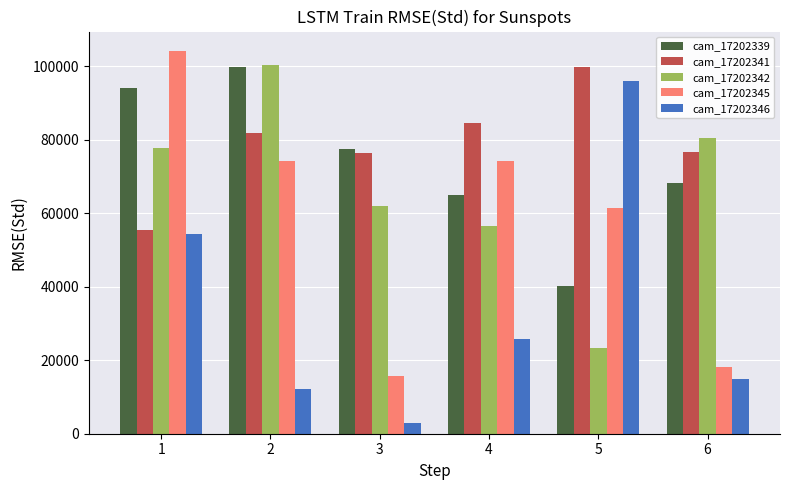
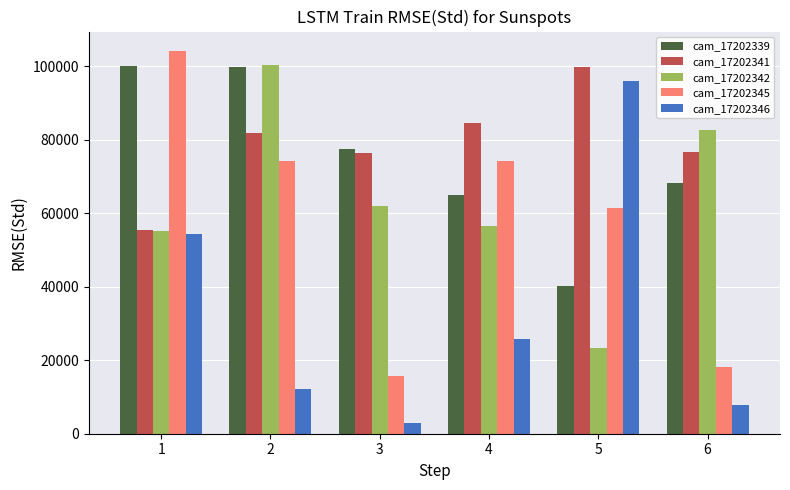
  {
    "cam_17202339": {
-     "1": 94000,
+     "1": 100000,
      "2": 100000,
      "3": 78000,
      "4": 65000,
      "5": 40000,
      "6": 68000
    },
    "cam_17202341": {
      "1": 56000,
      "2": 82000,
      "3": 77000,
      "4": 85000,
      "5": 100000,
      "6": 77000
    },
    "cam_17202342": {
-     "1": 78000,
+     "1": 55000,
      "2": 100000,
      "3": 62000,
      "4": 56000,
      "5": 23000,
-     "6": 80000
+     "6": 83000
    },
    "cam_17202345": {
      "1": 104000,
      "2": 74000,
      "3": 16000,
      "4": 74000,
      "5": 61000,
      "6": 18000
    },
    "cam_17202346": {
      "1": 54000,
      "2": 12000,
      "3": 3000,
      "4": 26000,
      "5": 96000,
-     "6": 15000
+     "6": 8000
    }
  }
